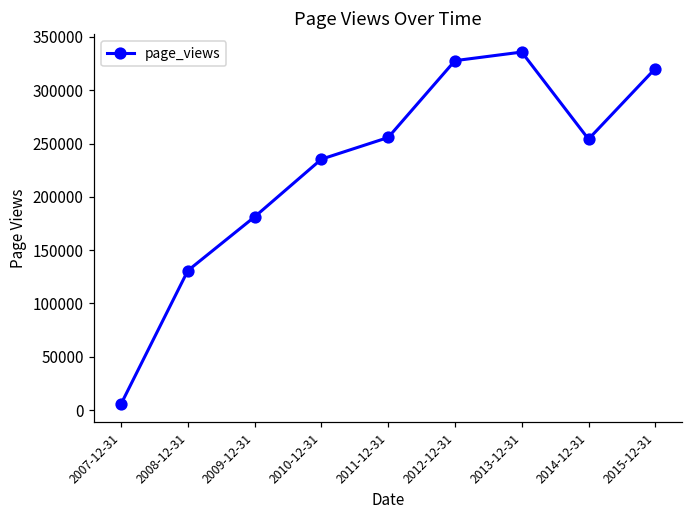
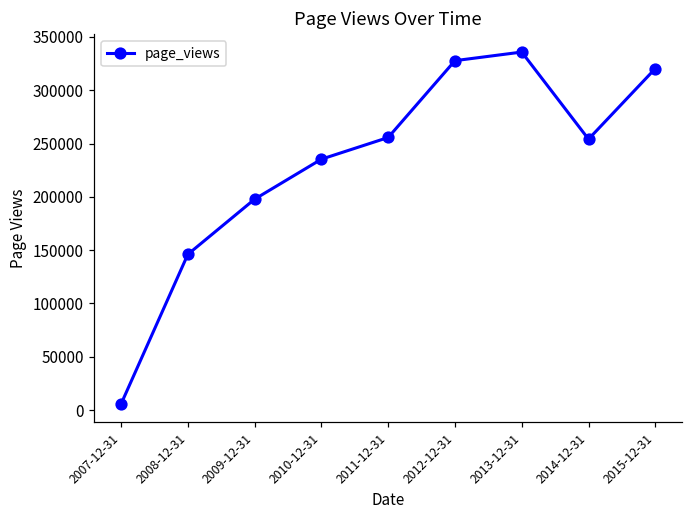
  {
    "2007-12-31": 10000,
-   "2008-12-31": 130000,
-   "2009-12-31": 180000,
+   "2008-12-31": 150000,
+   "2009-12-31": 200000,
    "2010-12-31": 240000,
    "2011-12-31": 260000,
    "2012-12-31": 330000,
    "2013-12-31": 340000,
    "2014-12-31": 250000,
    "2015-12-31": 320000
  }
